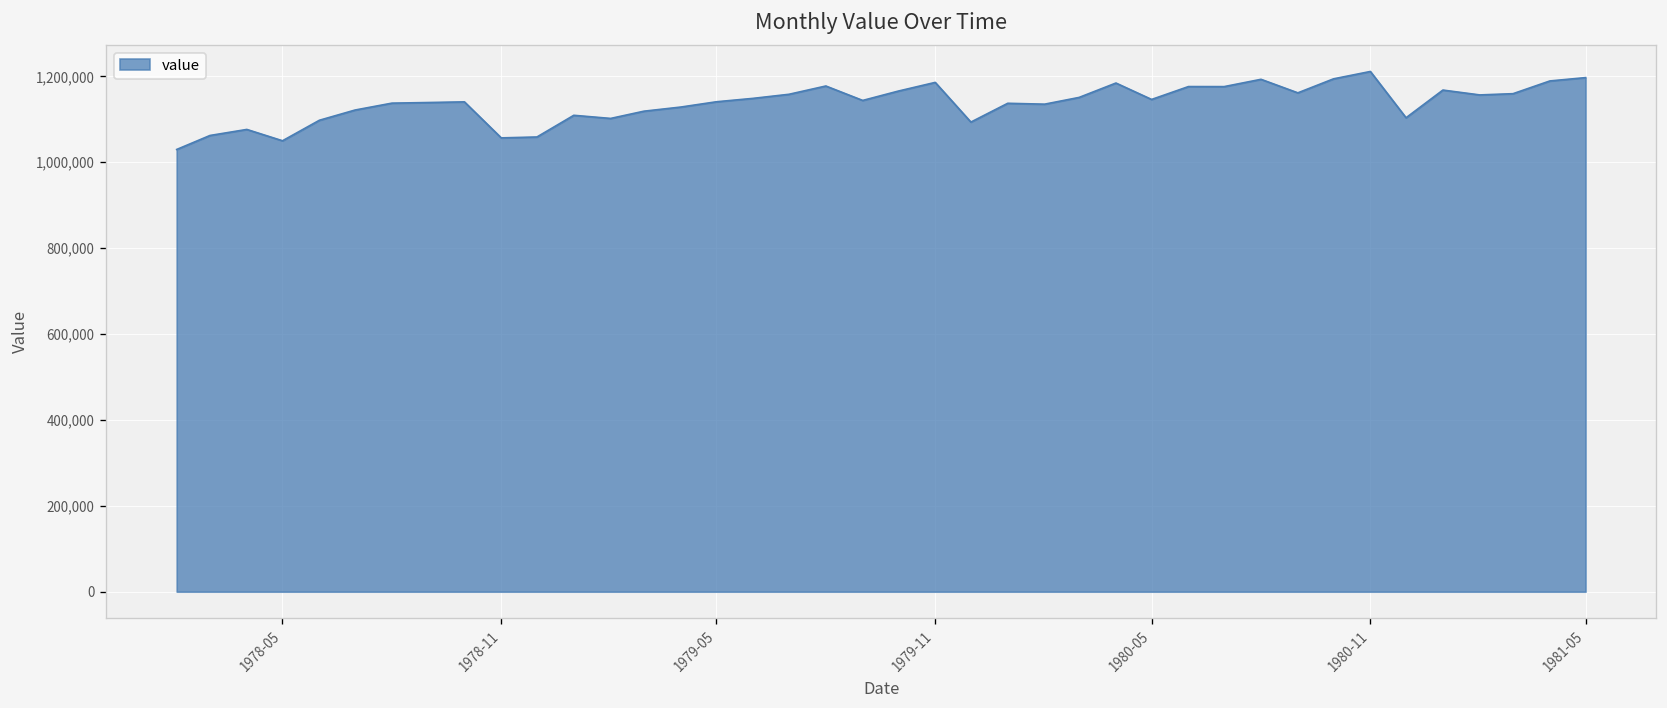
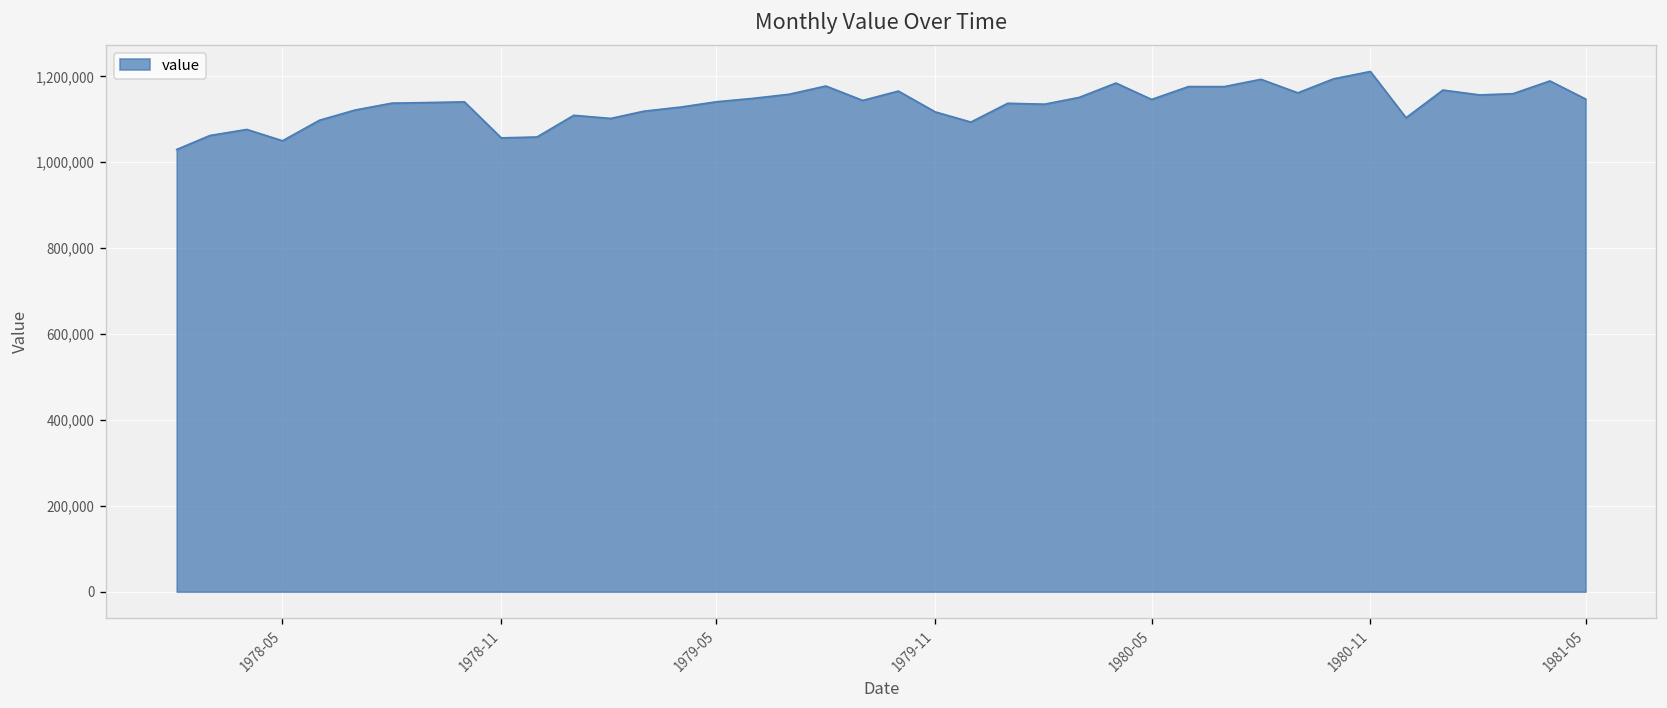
  {
    "1978-05": "1,050,000",
    "1978-11": "1,060,000",
    "1979-05": "1,140,000",
-   "1979-11": "1,190,000",
+   "1979-11": "1,120,000",
    "1980-05": "1,150,000",
    "1980-11": "1,210,000",
-   "1981-05": "1,200,000"
+   "1981-05": "1,150,000"
  }
